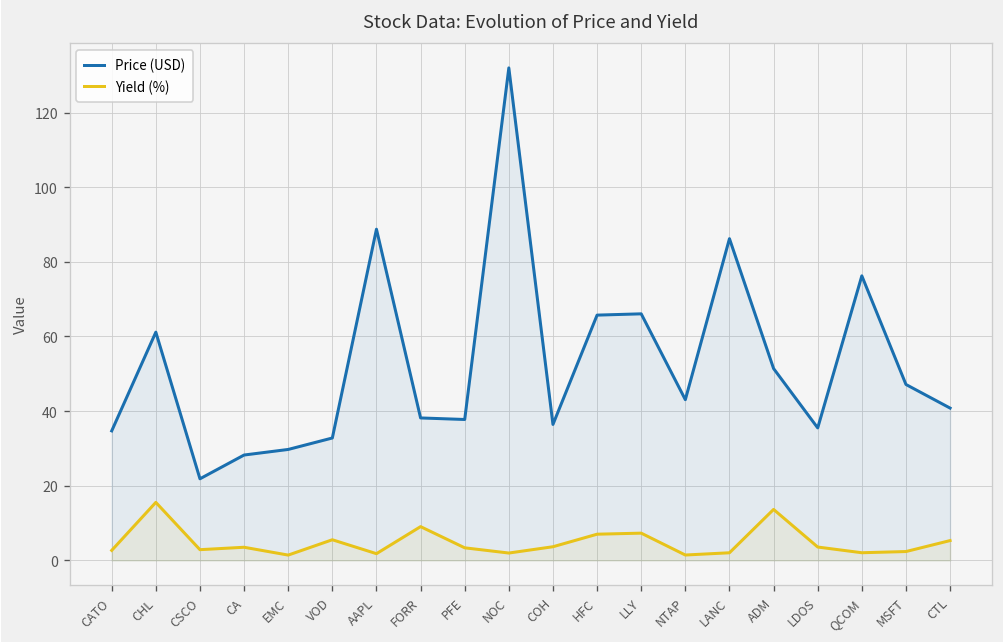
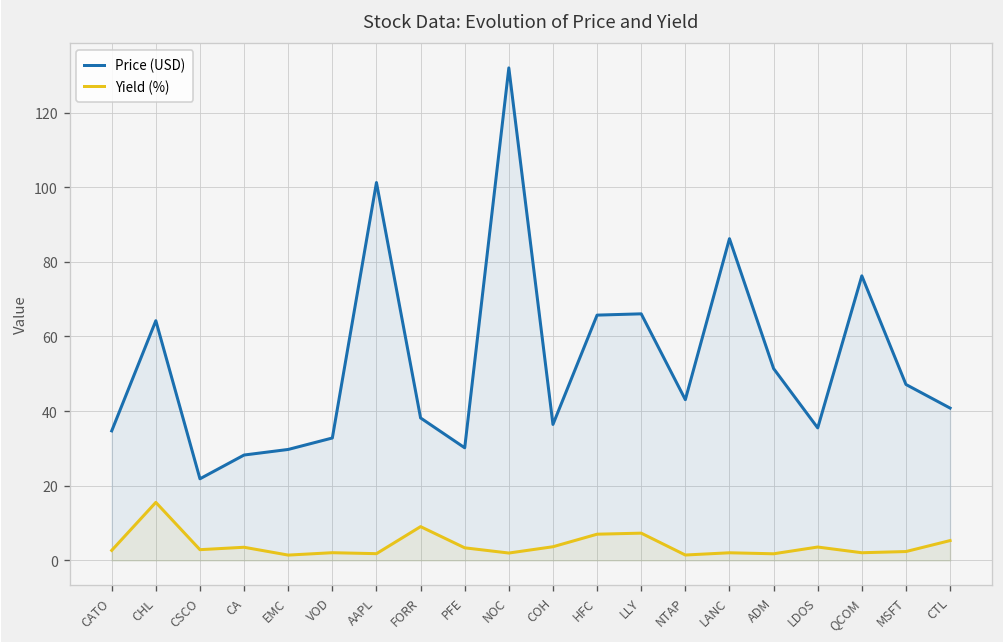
  {
    "Price (USD)": {
      "CATO": 35,
-     "CHL": 61,
+     "CHL": 64,
      "CSCO": 22,
      "CA": 28,
      "EMC": 30,
      "VOD": 33,
-     "AAPL": 89,
+     "AAPL": 101,
      "FORR": 38,
-     "PFE": 38,
+     "PFE": 30,
      "NOC": 132,
      "COH": 36,
      "HFC": 66,
      "LLY": 66,
      "NTAP": 43,
      "LANC": 86,
      "ADM": 51,
      "LDOS": 36,
      "QCOM": 76,
      "MSFT": 47,
      "CTL": 41
    },
    "Yield (%)": {
      "CATO": 3,
      "CHL": 16,
      "CSCO": 3,
      "CA": 4,
      "EMC": 1,
-     "VOD": 6,
+     "VOD": 2,
      "AAPL": 2,
      "FORR": 9,
      "PFE": 3,
      "NOC": 2,
      "COH": 4,
      "HFC": 7,
      "LLY": 7,
      "NTAP": 1,
      "LANC": 2,
-     "ADM": 14,
+     "ADM": 2,
      "LDOS": 4,
      "QCOM": 2,
      "MSFT": 2,
      "CTL": 5
    }
  }
